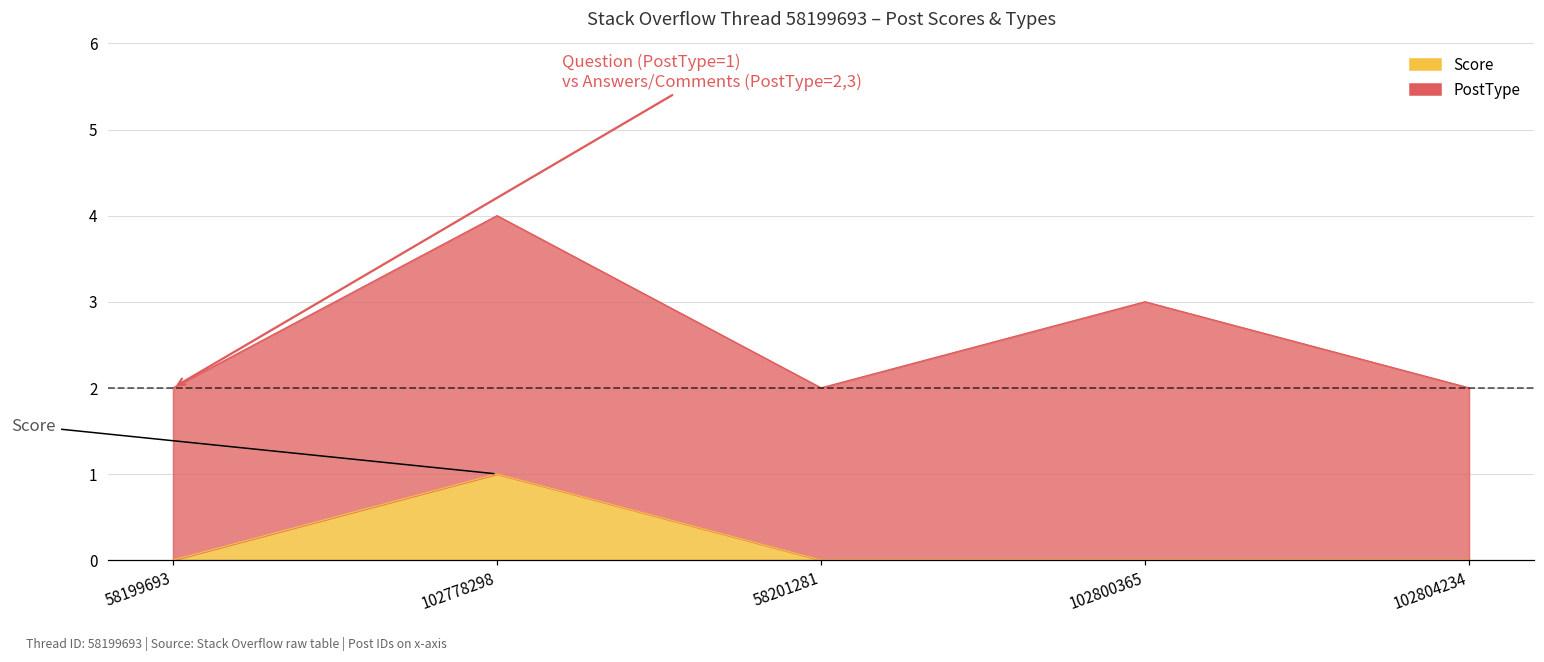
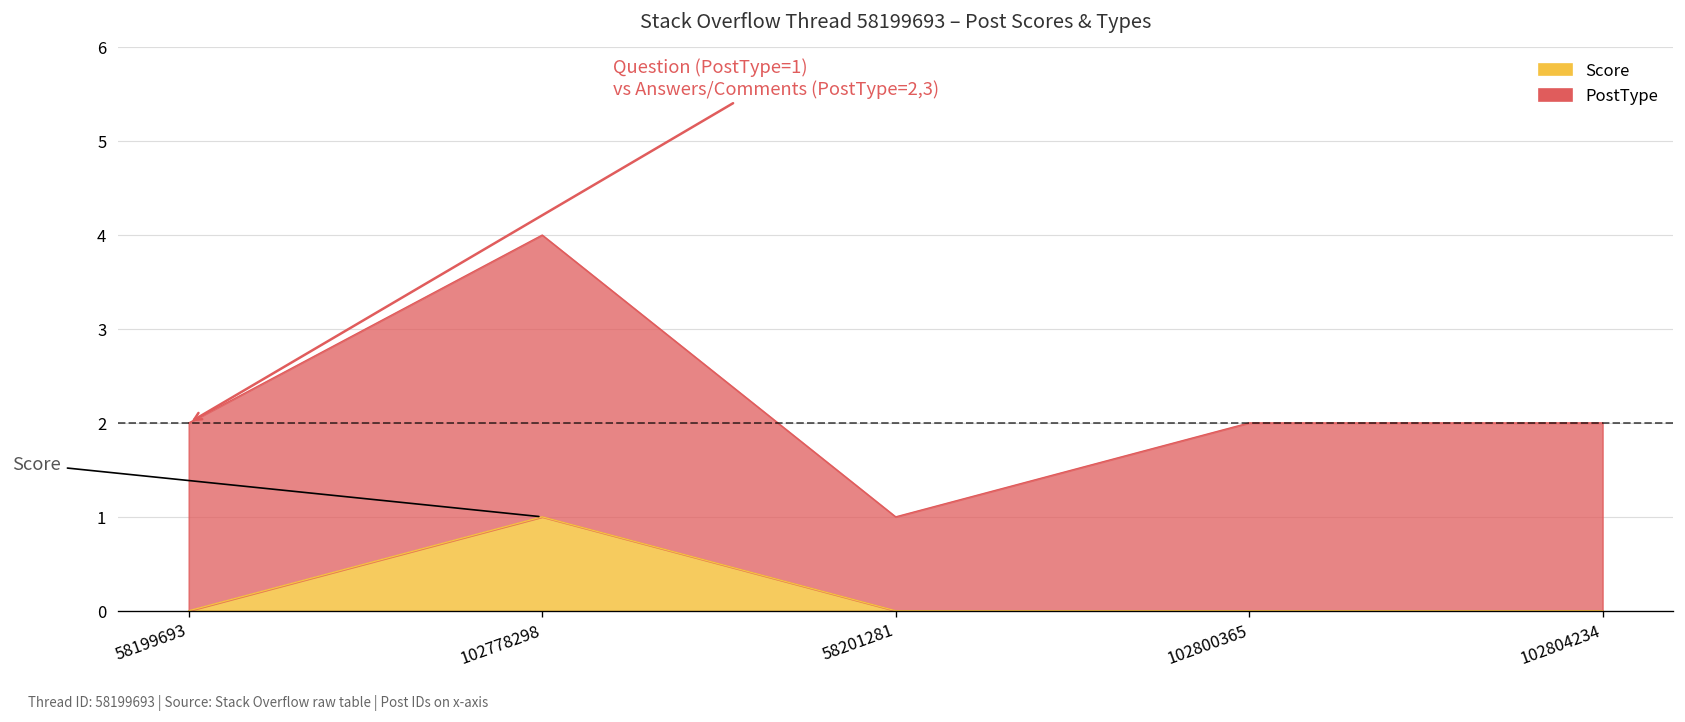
  {
    "Score": {
      "58199693": 0,
      "102778298": 1,
      "58201281": 0,
      "102800365": 0,
      "102804234": 0
    },
    "PostType": {
      "58199693": 2,
-     "58201281": 2,
-     "102800365": 3,
+     "58201281": 1,
+     "102800365": 2,
      "102804234": 2
    }
  }
